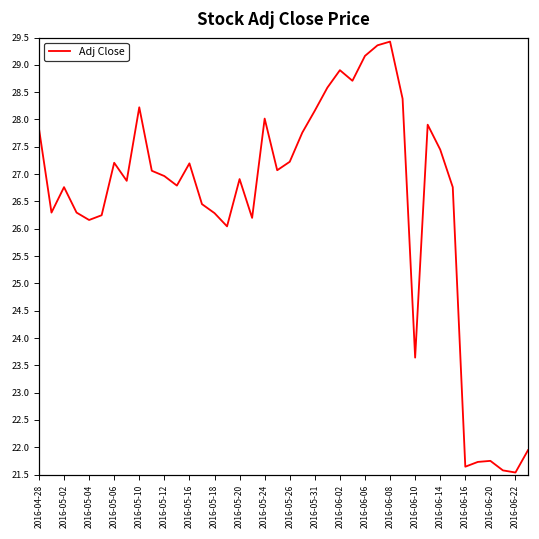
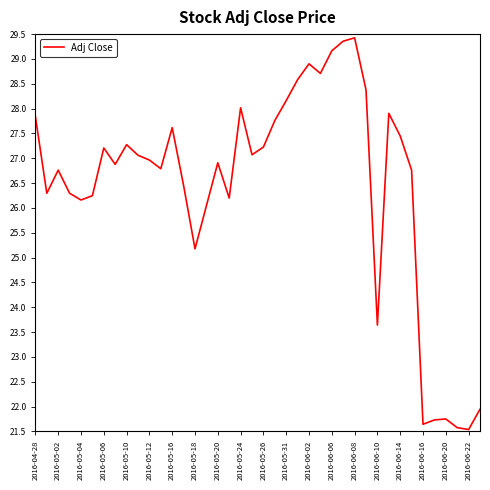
  {
    "2016-04-28": 27.8,
    "2016-05-02": 26.8,
    "2016-05-04": 26.2,
    "2016-05-06": 27.2,
-   "2016-05-10": 28.2,
+   "2016-05-10": 27.3,
    "2016-05-12": 27.0,
-   "2016-05-16": 27.2,
-   "2016-05-18": 26.3,
+   "2016-05-16": 27.6,
+   "2016-05-18": 25.2,
    "2016-05-20": 26.9,
    "2016-05-24": 28.0,
    "2016-05-26": 27.2,
    "2016-05-31": 28.2,
    "2016-06-02": 28.9,
    "2016-06-06": 29.2,
    "2016-06-08": 29.4,
    "2016-06-10": 23.6,
    "2016-06-14": 27.4,
    "2016-06-16": 21.6,
    "2016-06-20": 21.8,
    "2016-06-22": 21.5
  }
